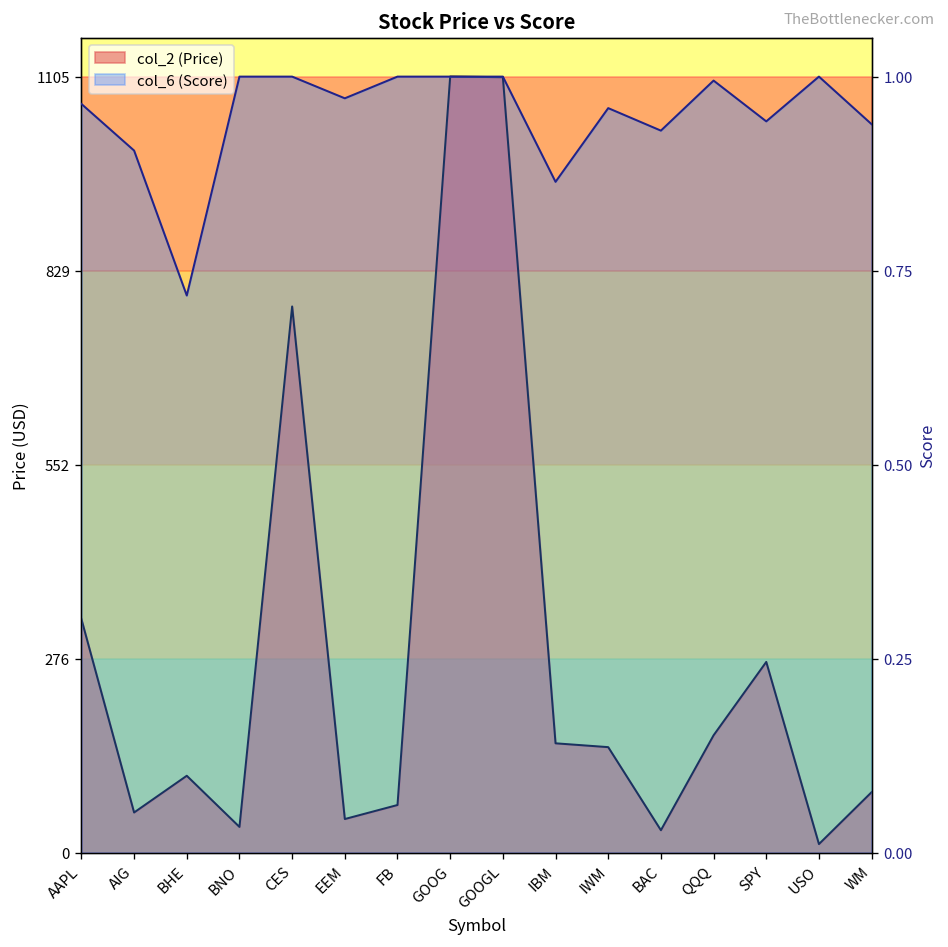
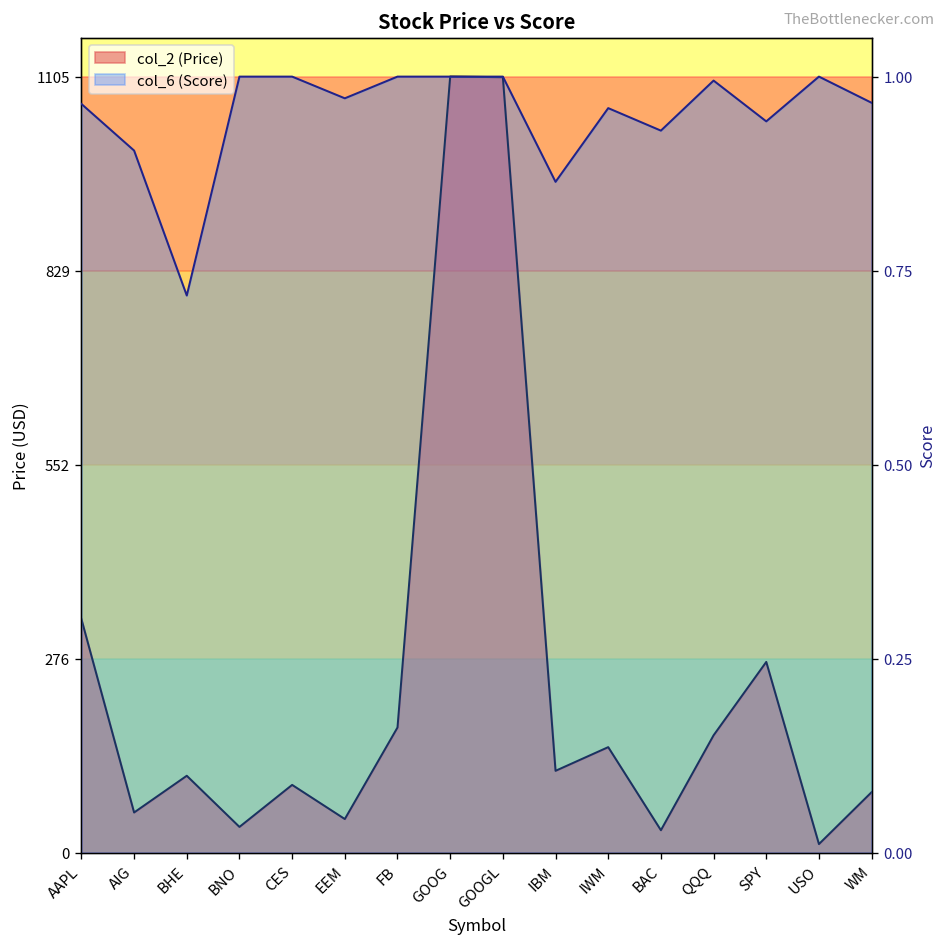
  {
    "col_2 (Price)": {
      "AAPL": 330,
      "AIG": 60,
      "BHE": 110,
      "BNO": 40,
-     "CES": 780,
+     "CES": 100,
      "EEM": 50,
-     "FB": 70,
+     "FB": 180,
      "GOOG": 1100,
      "GOOGL": 1100,
-     "IBM": 160,
+     "IBM": 120,
      "IWM": 150,
      "BAC": 30,
      "QQQ": 170,
      "SPY": 270,
      "USO": 10,
      "WM": 90
    },
    "col_6 (Score)": {
      "AAPL": 0.96,
      "AIG": 0.90,
      "BHE": 0.72,
      "BNO": 1.00,
      "CES": 1.00,
      "EEM": 0.97,
      "FB": 1.00,
      "GOOG": 1.00,
      "GOOGL": 1.00,
      "IBM": 0.86,
      "IWM": 0.96,
      "BAC": 0.93,
      "QQQ": 0.99,
      "SPY": 0.94,
      "USO": 1.00,
-     "WM": 0.94
+     "WM": 0.97
    }
  }
